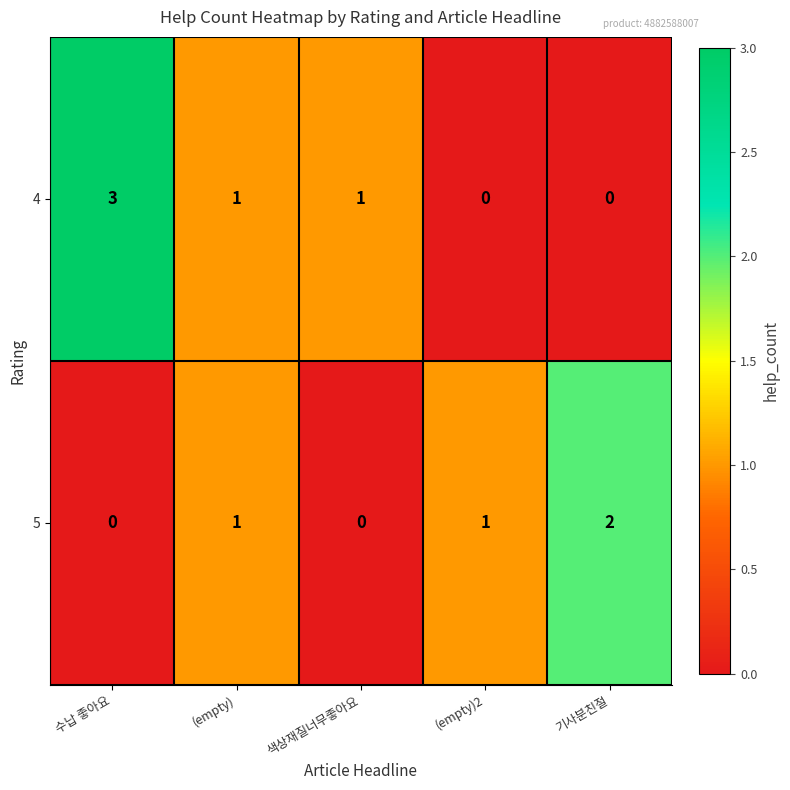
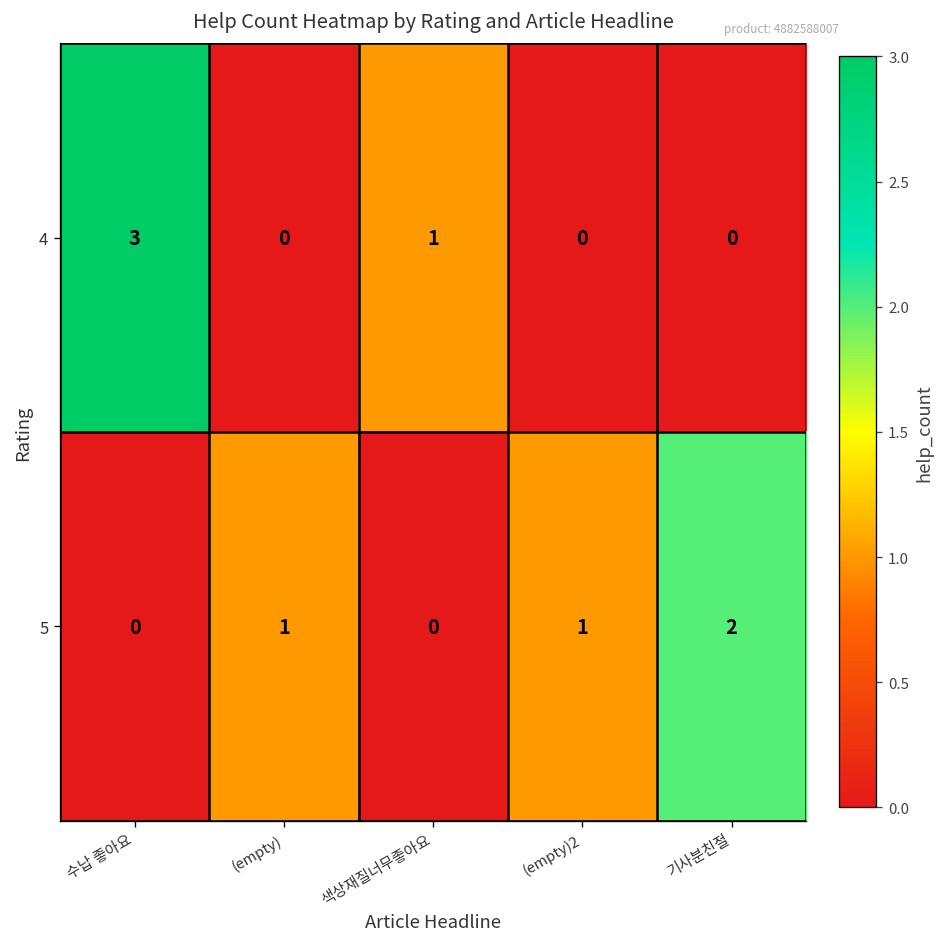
  {
    "4": {
      "수납 좋아요": 3,
-     "(empty)": 1,
+     "(empty)": 0,
      "색상재질너무좋아요": 1,
      "(empty)2": 0,
      "기사분친절": 0
    },
    "5": {
      "수납 좋아요": 0,
      "(empty)": 1,
      "색상재질너무좋아요": 0,
      "(empty)2": 1,
      "기사분친절": 2
    }
  }
